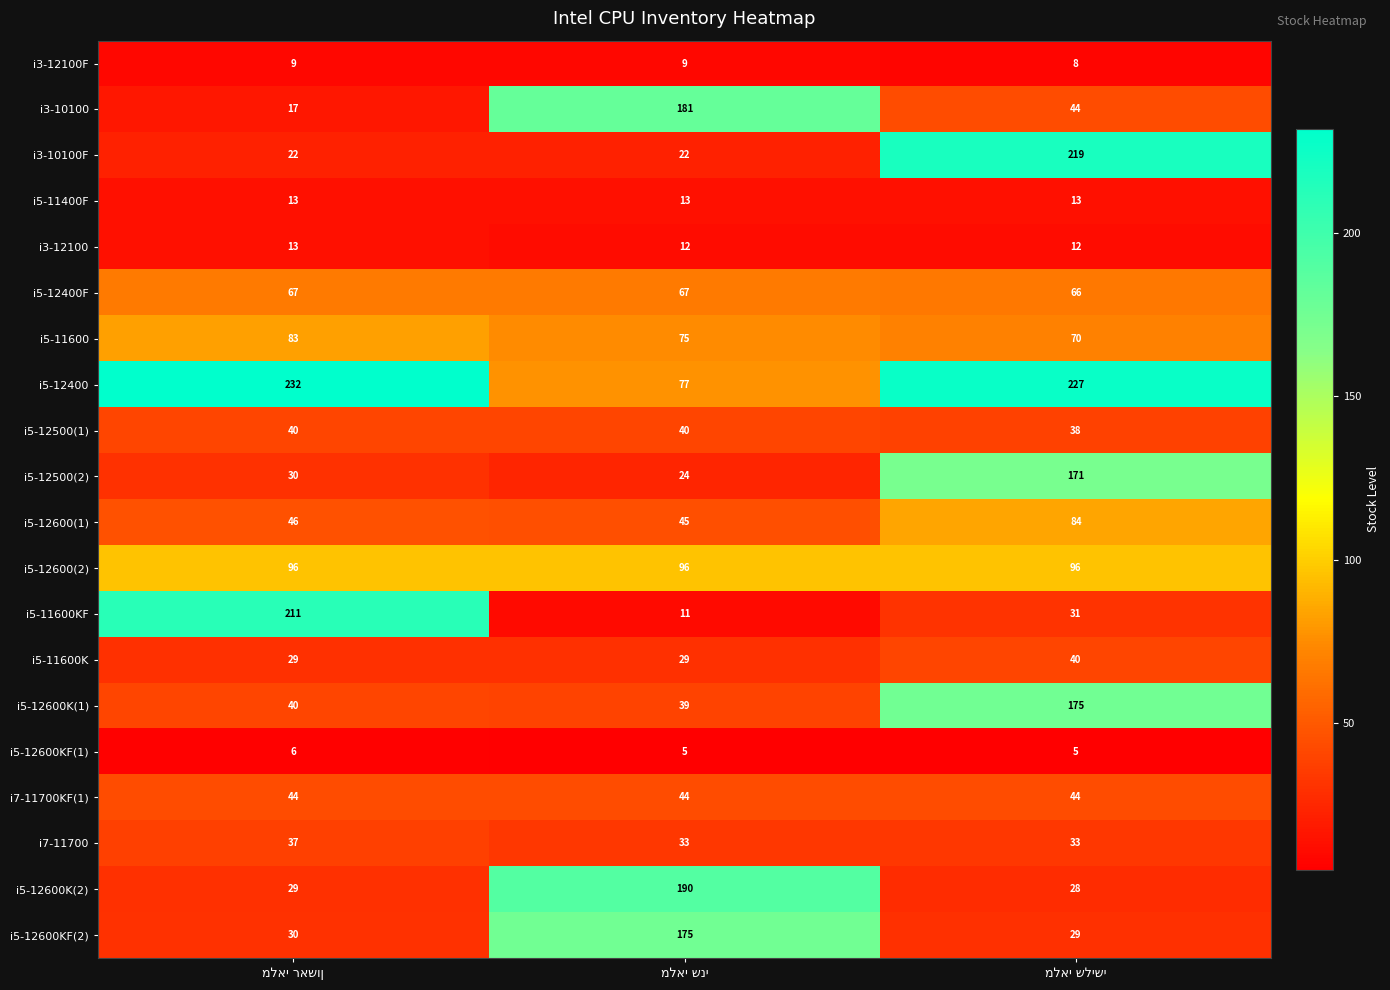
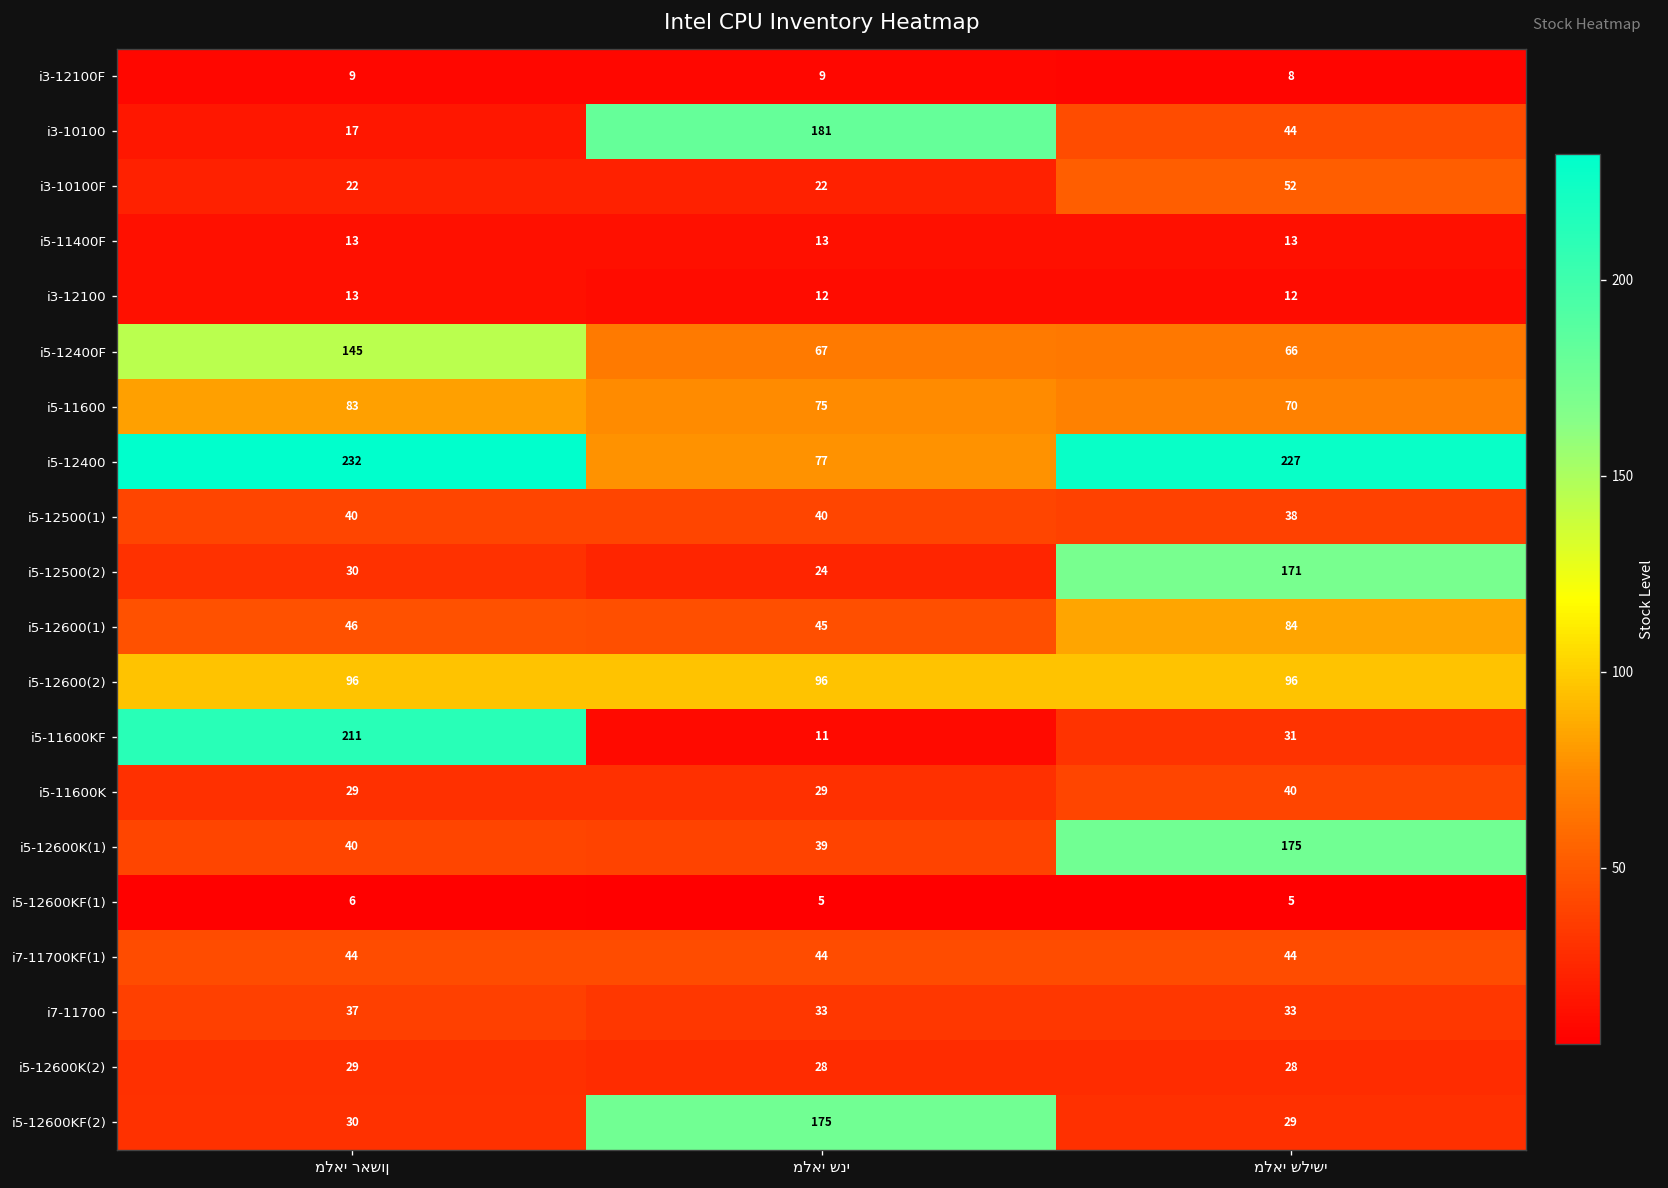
  {
    "i3-12100F": {
      "מלאי ראשון": 9,
      "מלאי שני": 9,
      "מלאי שלישי": 8
    },
    "i3-10100": {
      "מלאי ראשון": 17,
      "מלאי שני": 181,
      "מלאי שלישי": 44
    },
    "i3-10100F": {
      "מלאי ראשון": 22,
      "מלאי שני": 22,
-     "מלאי שלישי": 219
+     "מלאי שלישי": 52
    },
    "i5-11400F": {
      "מלאי ראשון": 13,
      "מלאי שני": 13,
      "מלאי שלישי": 13
    },
    "i3-12100": {
      "מלאי ראשון": 13,
      "מלאי שני": 12,
      "מלאי שלישי": 12
    },
    "i5-12400F": {
-     "מלאי ראשון": 67,
+     "מלאי ראשון": 145,
      "מלאי שני": 67,
      "מלאי שלישי": 66
    },
    "i5-11600": {
      "מלאי ראשון": 83,
      "מלאי שני": 75,
      "מלאי שלישי": 70
    },
    "i5-12400": {
      "מלאי ראשון": 232,
      "מלאי שני": 77,
      "מלאי שלישי": 227
    },
    "i5-12500(1)": {
      "מלאי ראשון": 40,
      "מלאי שני": 40,
      "מלאי שלישי": 38
    },
    "i5-12500(2)": {
      "מלאי ראשון": 30,
      "מלאי שני": 24,
      "מלאי שלישי": 171
    },
    "i5-12600(1)": {
      "מלאי ראשון": 46,
      "מלאי שני": 45,
      "מלאי שלישי": 84
    },
    "i5-12600(2)": {
      "מלאי ראשון": 96,
      "מלאי שני": 96,
      "מלאי שלישי": 96
    },
    "i5-11600KF": {
      "מלאי ראשון": 211,
      "מלאי שני": 11,
      "מלאי שלישי": 31
    },
    "i5-11600K": {
      "מלאי ראשון": 29,
      "מלאי שני": 29,
      "מלאי שלישי": 40
    },
    "i5-12600K(1)": {
      "מלאי ראשון": 40,
      "מלאי שני": 39,
      "מלאי שלישי": 175
    },
    "i5-12600KF(1)": {
      "מלאי ראשון": 6,
      "מלאי שני": 5,
      "מלאי שלישי": 5
    },
    "i7-11700KF(1)": {
      "מלאי ראשון": 44,
      "מלאי שני": 44,
      "מלאי שלישי": 44
    },
    "i7-11700": {
      "מלאי ראשון": 37,
      "מלאי שני": 33,
      "מלאי שלישי": 33
    },
    "i5-12600K(2)": {
      "מלאי ראשון": 29,
-     "מלאי שני": 190,
+     "מלאי שני": 28,
      "מלאי שלישי": 28
    },
    "i5-12600KF(2)": {
      "מלאי ראשון": 30,
      "מלאי שני": 175,
      "מלאי שלישי": 29
    }
  }
